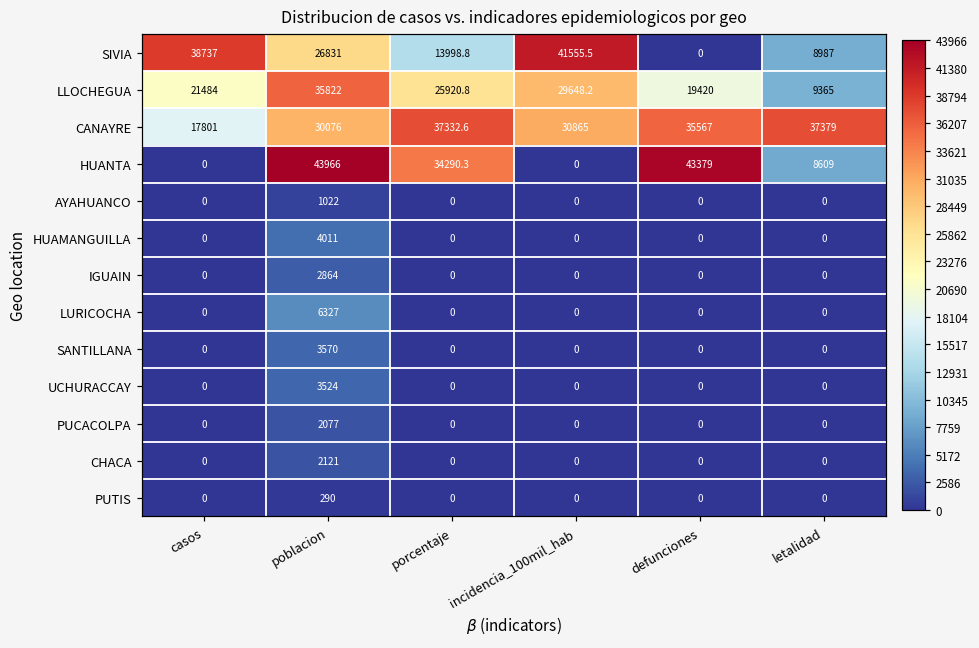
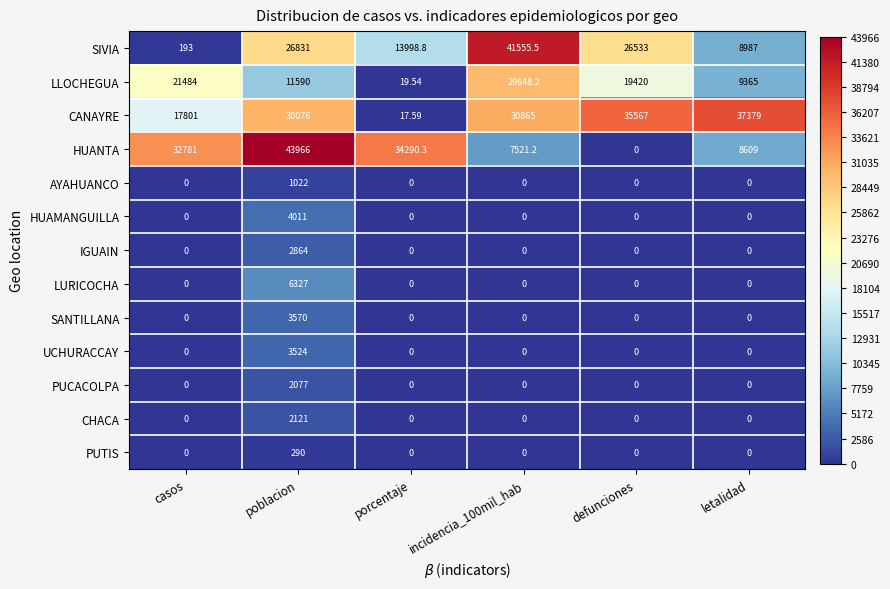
  {
    "SIVIA": {
-     "casos": 38737,
+     "casos": 193,
      "poblacion": 26831,
      "porcentaje": 13998.8,
      "incidencia_100mil_hab": 41555.5,
-     "defunciones": 0,
+     "defunciones": 26533,
      "letalidad": 8987
    },
    "LLOCHEGUA": {
      "casos": 21484,
-     "poblacion": 35822,
-     "porcentaje": 25920.8,
+     "poblacion": 11590,
+     "porcentaje": 19.54,
      "incidencia_100mil_hab": 29648.2,
      "defunciones": 19420,
      "letalidad": 9365
    },
    "CANAYRE": {
      "casos": 17801,
      "poblacion": 30076,
-     "porcentaje": 37332.6,
+     "porcentaje": 17.59,
      "incidencia_100mil_hab": 30865,
      "defunciones": 35567,
      "letalidad": 37379
    },
    "HUANTA": {
-     "casos": 0,
+     "casos": 32781,
      "poblacion": 43966,
      "porcentaje": 34290.3,
-     "incidencia_100mil_hab": 0,
-     "defunciones": 43379,
+     "incidencia_100mil_hab": 7521.2,
+     "defunciones": 0,
      "letalidad": 8609
    },
    "AYAHUANCO": {
      "casos": 0,
      "poblacion": 1022,
      "porcentaje": 0,
      "incidencia_100mil_hab": 0,
      "defunciones": 0,
      "letalidad": 0
    },
    "HUAMANGUILLA": {
      "casos": 0,
      "poblacion": 4011,
      "porcentaje": 0,
      "incidencia_100mil_hab": 0,
      "defunciones": 0,
      "letalidad": 0
    },
    "IGUAIN": {
      "casos": 0,
      "poblacion": 2864,
      "porcentaje": 0,
      "incidencia_100mil_hab": 0,
      "defunciones": 0,
      "letalidad": 0
    },
    "LURICOCHA": {
      "casos": 0,
      "poblacion": 6327,
      "porcentaje": 0,
      "incidencia_100mil_hab": 0,
      "defunciones": 0,
      "letalidad": 0
    },
    "SANTILLANA": {
      "casos": 0,
      "poblacion": 3570,
      "porcentaje": 0,
      "incidencia_100mil_hab": 0,
      "defunciones": 0,
      "letalidad": 0
    },
    "UCHURACCAY": {
      "casos": 0,
      "poblacion": 3524,
      "porcentaje": 0,
      "incidencia_100mil_hab": 0,
      "defunciones": 0,
      "letalidad": 0
    },
    "PUCACOLPA": {
      "casos": 0,
      "poblacion": 2077,
      "porcentaje": 0,
      "incidencia_100mil_hab": 0,
      "defunciones": 0,
      "letalidad": 0
    },
    "CHACA": {
      "casos": 0,
      "poblacion": 2121,
      "porcentaje": 0,
      "incidencia_100mil_hab": 0,
      "defunciones": 0,
      "letalidad": 0
    },
    "PUTIS": {
      "casos": 0,
      "poblacion": 290,
      "porcentaje": 0,
      "incidencia_100mil_hab": 0,
      "defunciones": 0,
      "letalidad": 0
    }
  }
